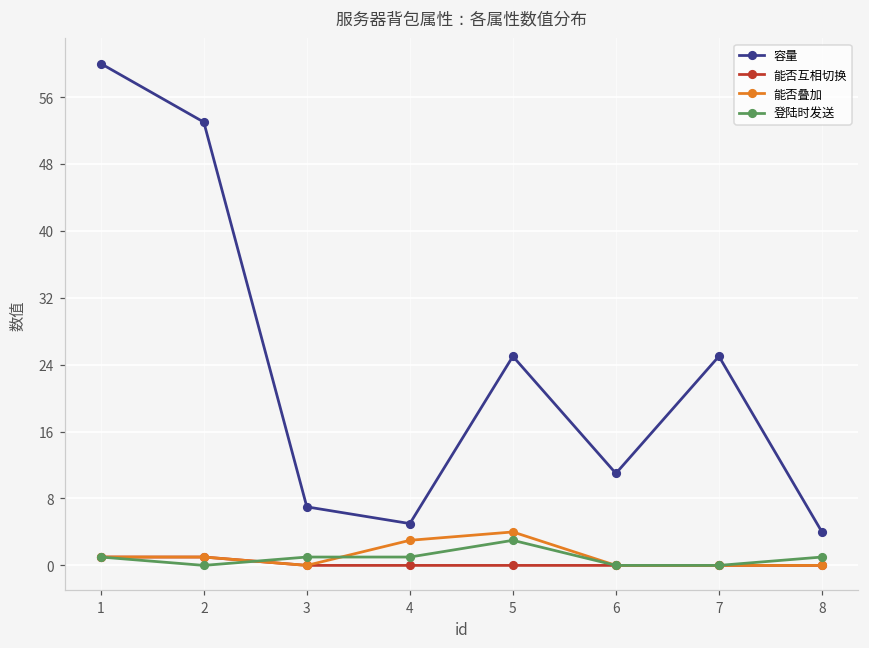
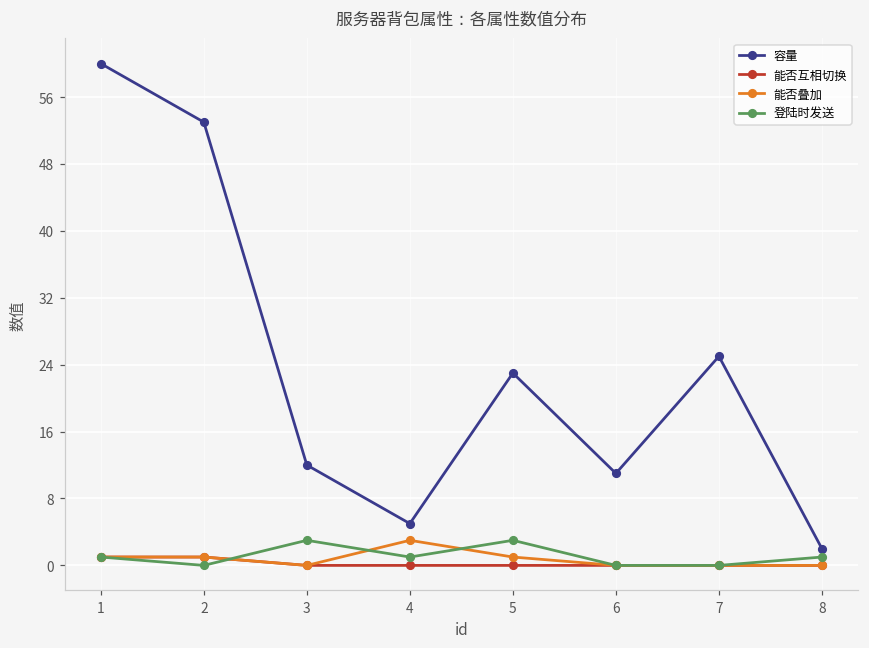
  {
    "容量": {
      "1": 60,
      "2": 53,
-     "3": 7,
+     "3": 12,
      "4": 5,
-     "5": 25,
+     "5": 23,
      "6": 11,
      "7": 25,
-     "8": 4
+     "8": 2
    },
    "能否互相切换": {
      "4": 0,
      "5": 0
    },
    "能否叠加": {
      "4": 3,
-     "5": 4
+     "5": 1
    },
    "登陆时发送": {
      "2": 0,
-     "3": 1,
+     "3": 3,
      "4": 1,
      "5": 3,
      "8": 1
    }
  }
